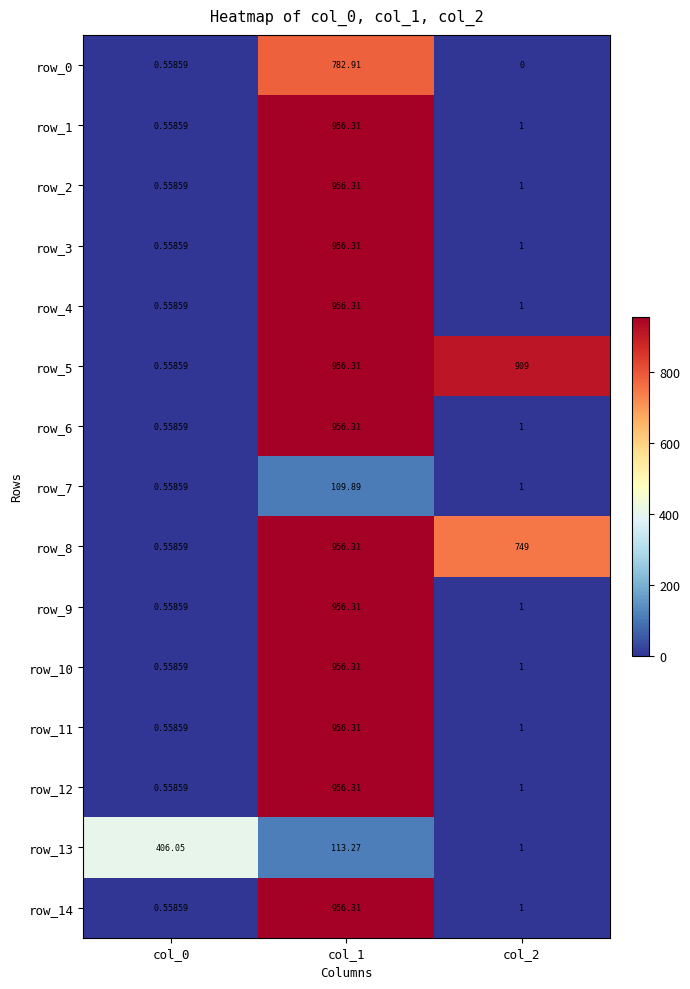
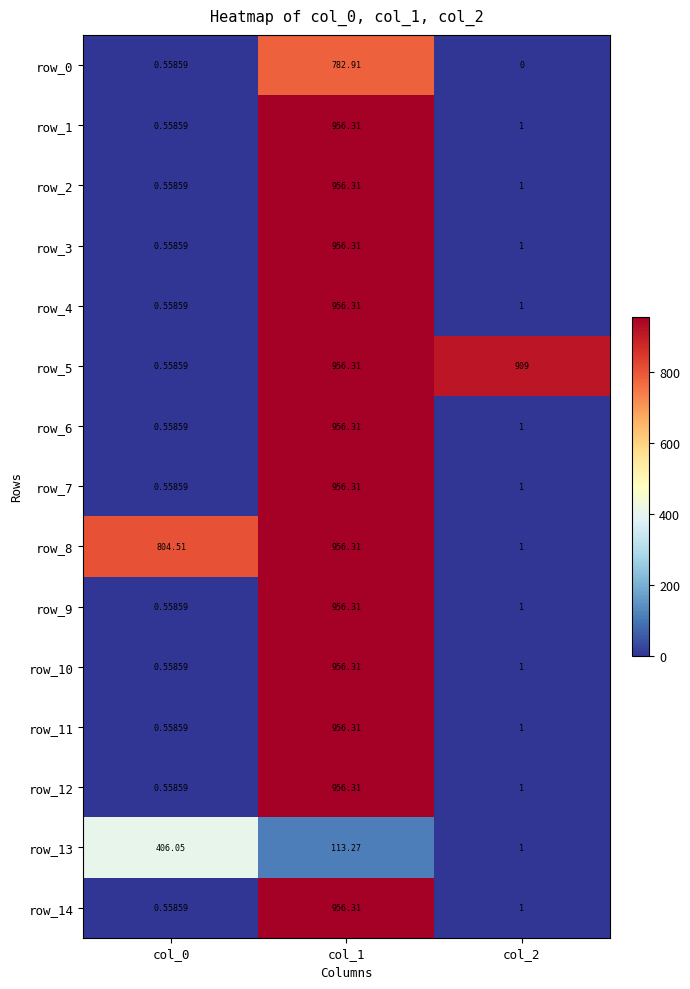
  {
    "row_0": {
      "col_0": 0.55859,
      "col_1": 782.91,
      "col_2": 0
    },
    "row_1": {
      "col_0": 0.55859,
      "col_1": 956.31,
      "col_2": 1
    },
    "row_2": {
      "col_0": 0.55859,
      "col_1": 956.31,
      "col_2": 1
    },
    "row_3": {
      "col_0": 0.55859,
      "col_1": 956.31,
      "col_2": 1
    },
    "row_4": {
      "col_0": 0.55859,
      "col_1": 956.31,
      "col_2": 1
    },
    "row_5": {
      "col_0": 0.55859,
      "col_1": 956.31,
      "col_2": 909
    },
    "row_6": {
      "col_0": 0.55859,
      "col_1": 956.31,
      "col_2": 1
    },
    "row_7": {
      "col_0": 0.55859,
-     "col_1": 109.89,
+     "col_1": 956.31,
      "col_2": 1
    },
    "row_8": {
-     "col_0": 0.55859,
+     "col_0": 804.51,
      "col_1": 956.31,
-     "col_2": 749
+     "col_2": 1
    },
    "row_9": {
      "col_0": 0.55859,
      "col_1": 956.31,
      "col_2": 1
    },
    "row_10": {
      "col_0": 0.55859,
      "col_1": 956.31,
      "col_2": 1
    },
    "row_11": {
      "col_0": 0.55859,
      "col_1": 956.31,
      "col_2": 1
    },
    "row_12": {
      "col_0": 0.55859,
      "col_1": 956.31,
      "col_2": 1
    },
    "row_13": {
      "col_0": 406.05,
      "col_1": 113.27,
      "col_2": 1
    },
    "row_14": {
      "col_0": 0.55859,
      "col_1": 956.31,
      "col_2": 1
    }
  }
